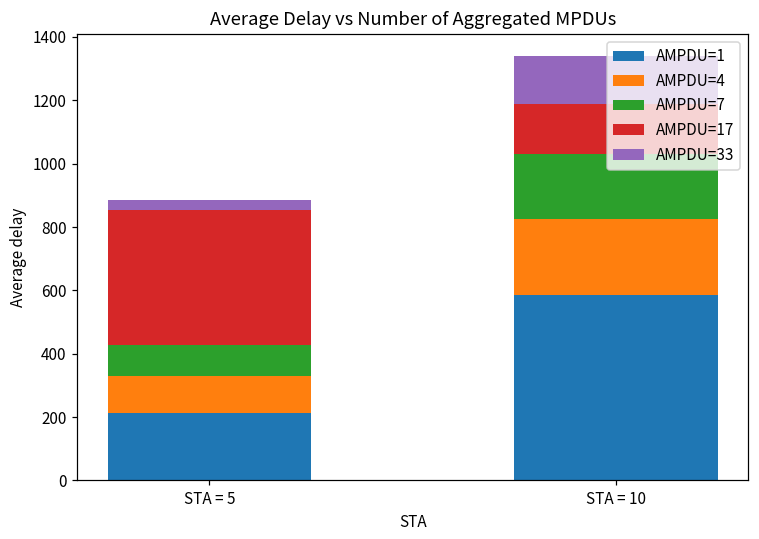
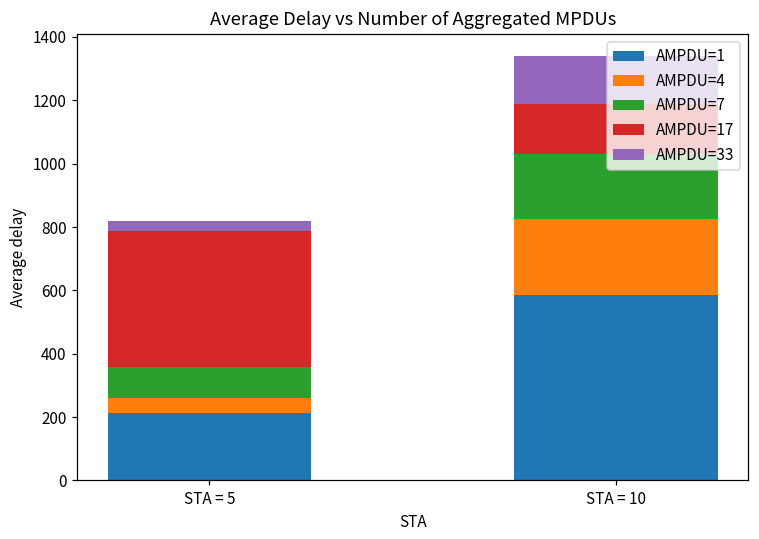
  {
    "AMPDU=1": {
      "STA = 5": 210,
      "STA = 10": 590
    },
    "AMPDU=4": {
-     "STA = 5": 120,
+     "STA = 5": 50,
      "STA = 10": 240
    },
    "AMPDU=7": {
      "STA = 5": 100
    },
    "AMPDU=17": {
      "STA = 5": 430
    },
    "AMPDU=33": {
      "STA = 5": 30
    }
  }
